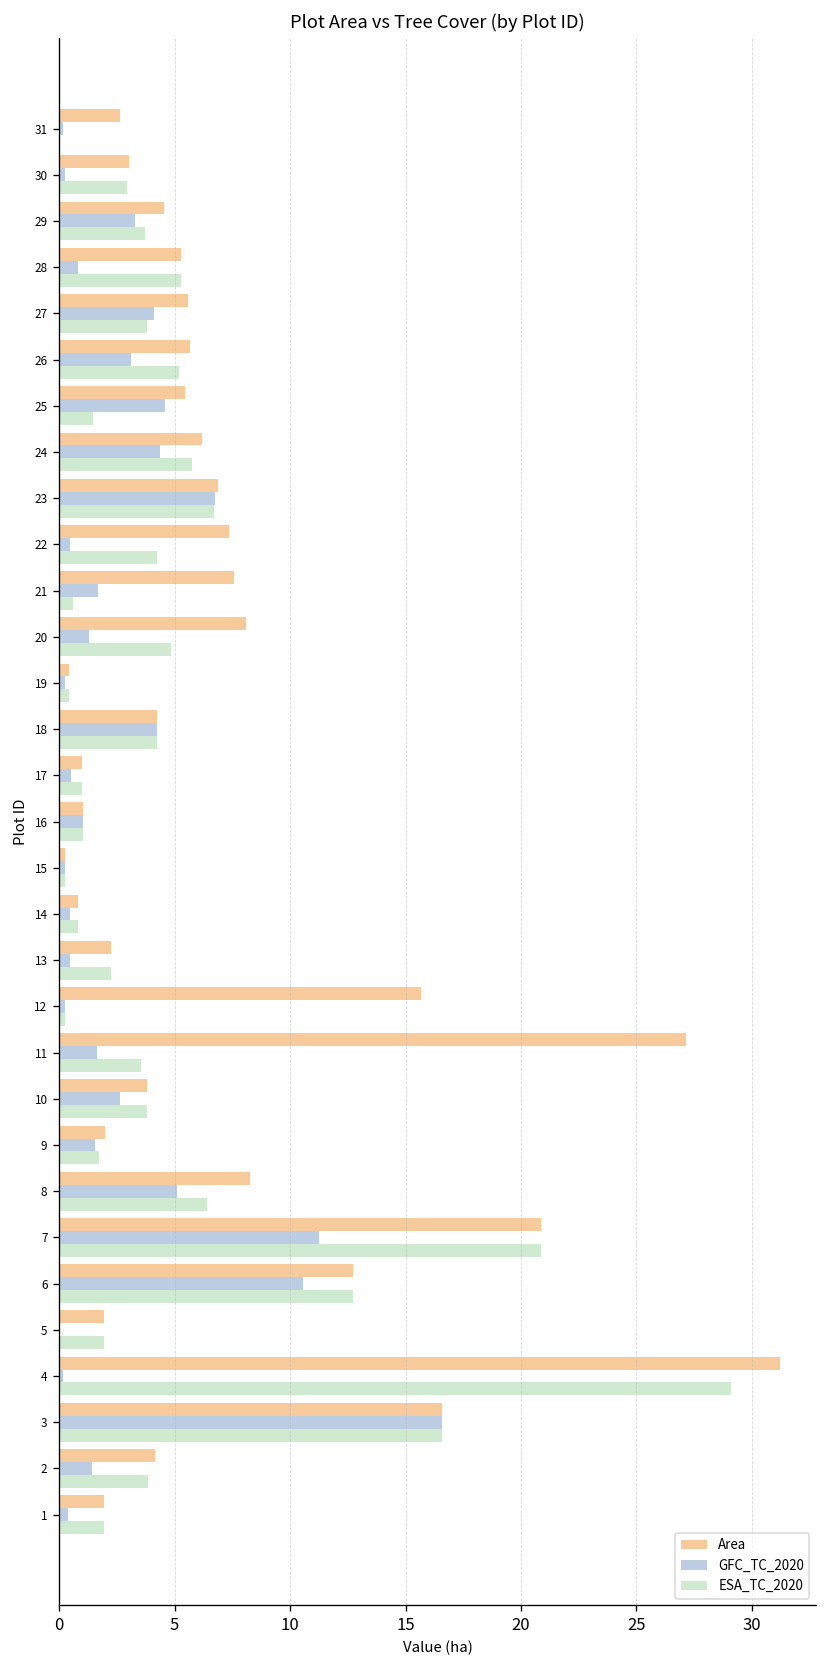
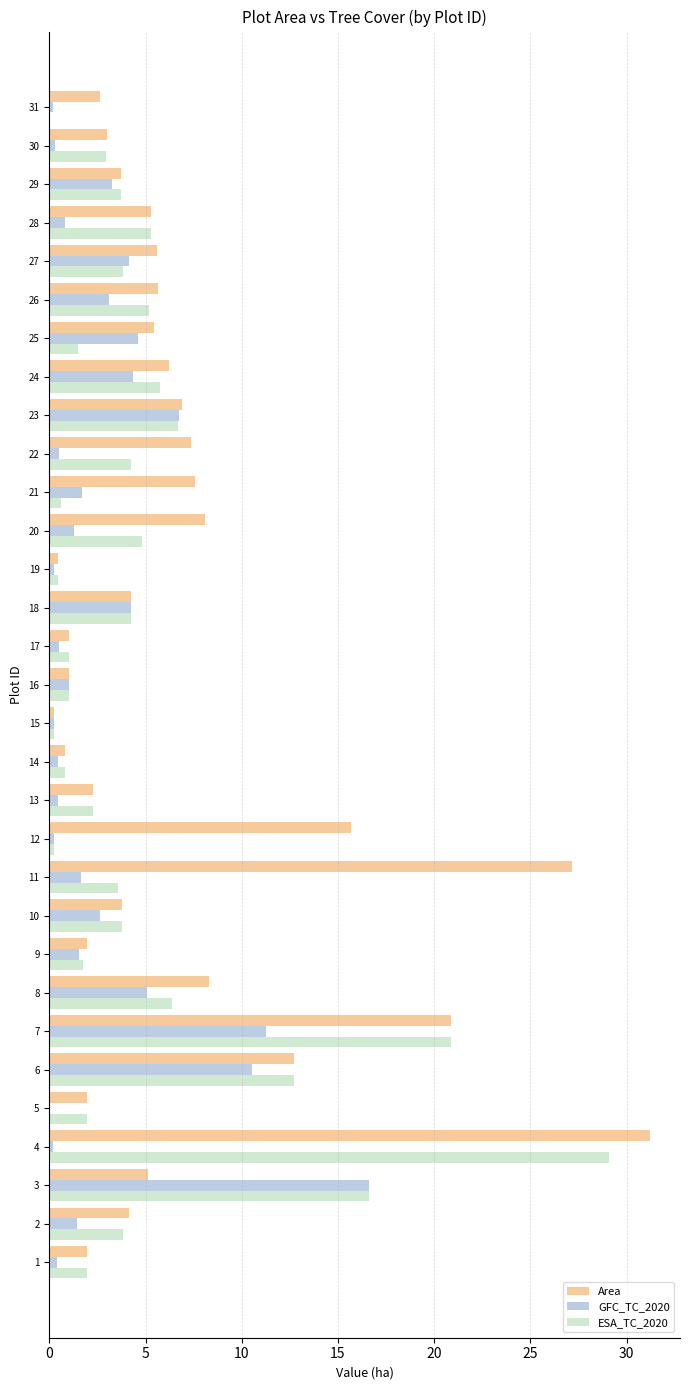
  {
    "Area": {
      "31": 2.6,
      "30": 3.0,
-     "29": 4.5,
+     "29": 3.7,
      "28": 5.3,
      "27": 5.6,
      "26": 5.6,
      "25": 5.5,
      "24": 6.2,
      "23": 6.9,
      "22": 7.4,
      "21": 7.6,
      "20": 8.1,
      "19": 0.4,
      "18": 4.2,
      "17": 1.0,
      "16": 1.0,
      "15": 0.3,
      "14": 0.8,
      "13": 2.3,
      "12": 15.7,
      "11": 27.1,
      "10": 3.8,
      "9": 2.0,
      "8": 8.3,
      "7": 20.9,
      "6": 12.7,
      "5": 2.0,
      "4": 31.2,
-     "3": 16.6,
+     "3": 5.1,
      "2": 4.2,
      "1": 1.9
    }
  }
